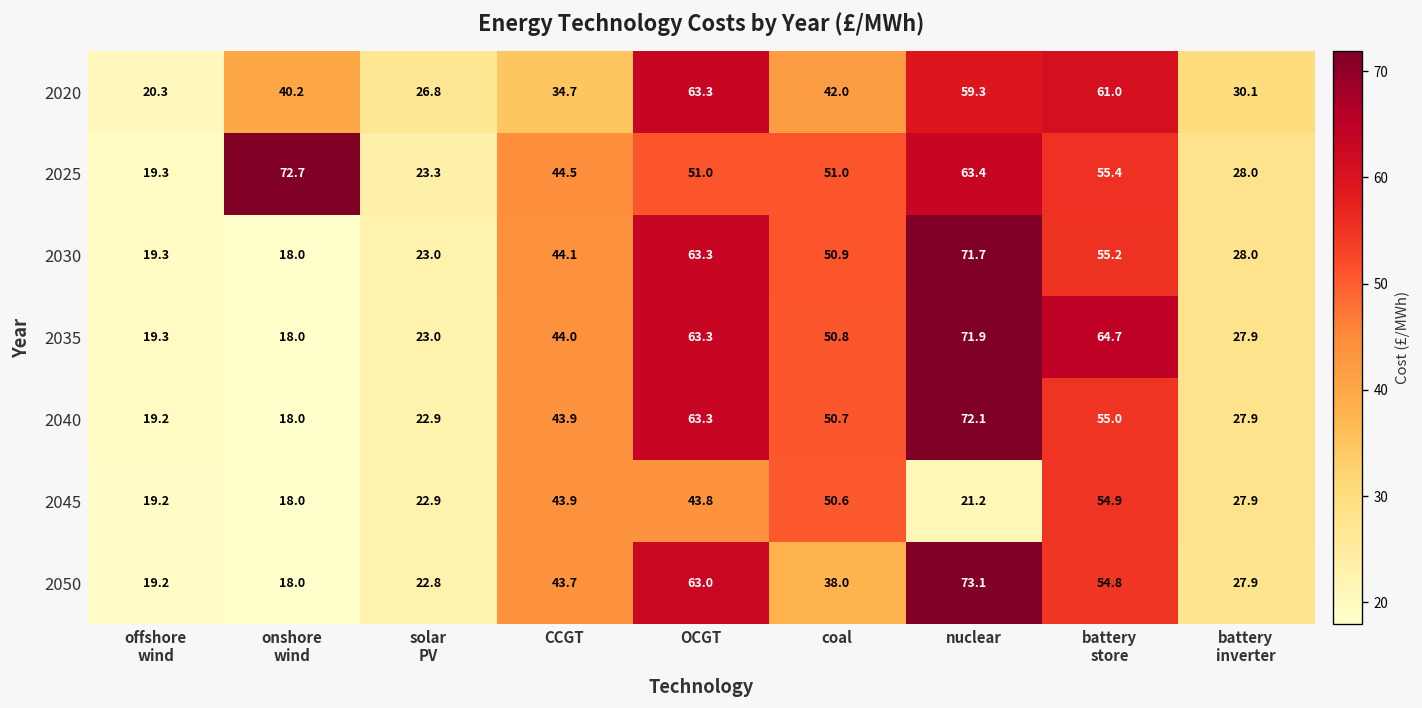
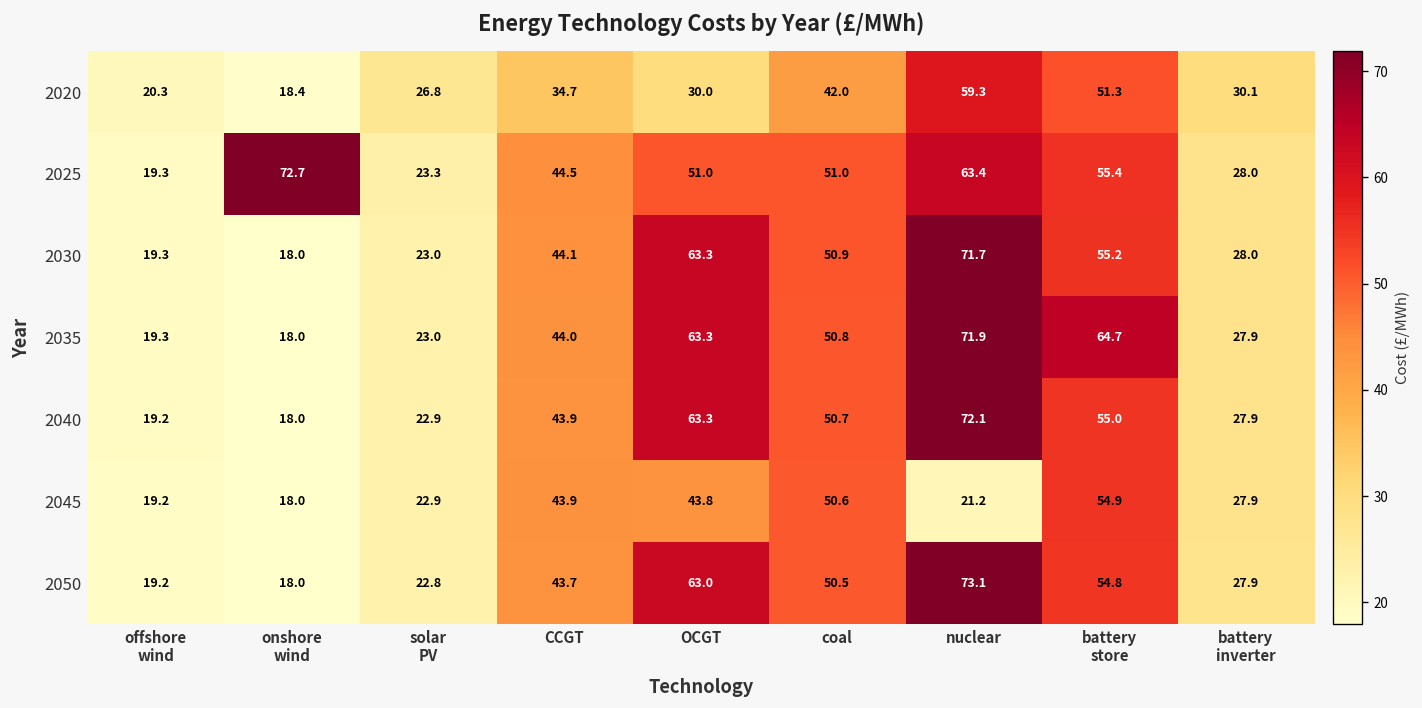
  {
    "2020": {
      "offshore wind": 20.3,
-     "onshore wind": 40.2,
+     "onshore wind": 18.4,
      "solar PV": 26.8,
      "CCGT": 34.7,
-     "OCGT": 63.3,
+     "OCGT": 30.0,
      "coal": 42.0,
      "nuclear": 59.3,
-     "battery store": 61.0,
+     "battery store": 51.3,
      "battery inverter": 30.1
    },
    "2025": {
      "offshore wind": 19.3,
      "onshore wind": 72.7,
      "solar PV": 23.3,
      "CCGT": 44.5,
      "OCGT": 51.0,
      "coal": 51.0,
      "nuclear": 63.4,
      "battery store": 55.4,
      "battery inverter": 28.0
    },
    "2030": {
      "offshore wind": 19.3,
      "onshore wind": 18.0,
      "solar PV": 23.0,
      "CCGT": 44.1,
      "OCGT": 63.3,
      "coal": 50.9,
      "nuclear": 71.7,
      "battery store": 55.2,
      "battery inverter": 28.0
    },
    "2035": {
      "offshore wind": 19.3,
      "onshore wind": 18.0,
      "solar PV": 23.0,
      "CCGT": 44.0,
      "OCGT": 63.3,
      "coal": 50.8,
      "nuclear": 71.9,
      "battery store": 64.7,
      "battery inverter": 27.9
    },
    "2040": {
      "offshore wind": 19.2,
      "onshore wind": 18.0,
      "solar PV": 22.9,
      "CCGT": 43.9,
      "OCGT": 63.3,
      "coal": 50.7,
      "nuclear": 72.1,
      "battery store": 55.0,
      "battery inverter": 27.9
    },
    "2045": {
      "offshore wind": 19.2,
      "onshore wind": 18.0,
      "solar PV": 22.9,
      "CCGT": 43.9,
      "OCGT": 43.8,
      "coal": 50.6,
      "nuclear": 21.2,
      "battery store": 54.9,
      "battery inverter": 27.9
    },
    "2050": {
      "offshore wind": 19.2,
      "onshore wind": 18.0,
      "solar PV": 22.8,
      "CCGT": 43.7,
      "OCGT": 63.0,
-     "coal": 38.0,
+     "coal": 50.5,
      "nuclear": 73.1,
      "battery store": 54.8,
      "battery inverter": 27.9
    }
  }
